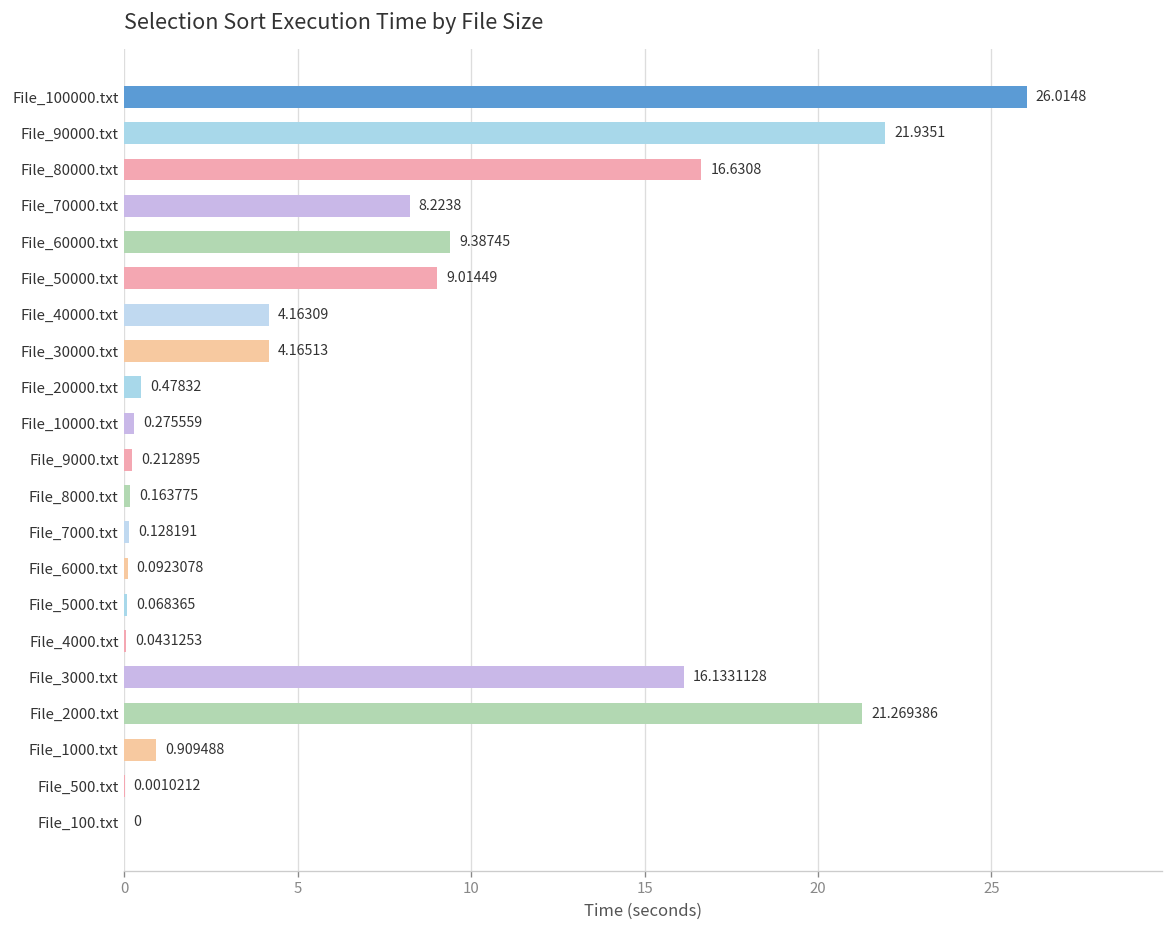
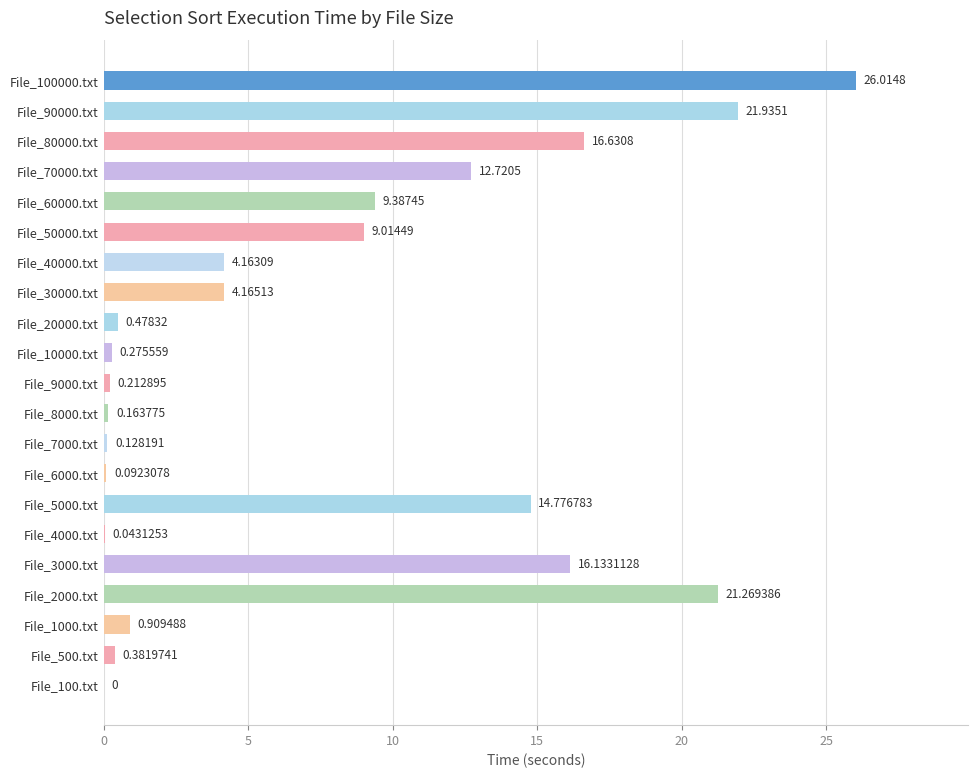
  {
    "File_100000.txt": 26.0148,
    "File_90000.txt": 21.9351,
    "File_80000.txt": 16.6308,
-   "File_70000.txt": 8.2238,
+   "File_70000.txt": 12.7205,
    "File_60000.txt": 9.38745,
    "File_50000.txt": 9.01449,
    "File_40000.txt": 4.16309,
    "File_30000.txt": 4.16513,
    "File_20000.txt": 0.47832,
    "File_10000.txt": 0.275559,
    "File_9000.txt": 0.212895,
    "File_8000.txt": 0.163775,
    "File_7000.txt": 0.128191,
    "File_6000.txt": 0.0923078,
-   "File_5000.txt": 0.068365,
+   "File_5000.txt": 14.776783,
    "File_4000.txt": 0.0431253,
    "File_3000.txt": 16.1331128,
    "File_2000.txt": 21.269386,
    "File_1000.txt": 0.909488,
-   "File_500.txt": 0.0010212,
+   "File_500.txt": 0.3819741,
    "File_100.txt": 0
  }
